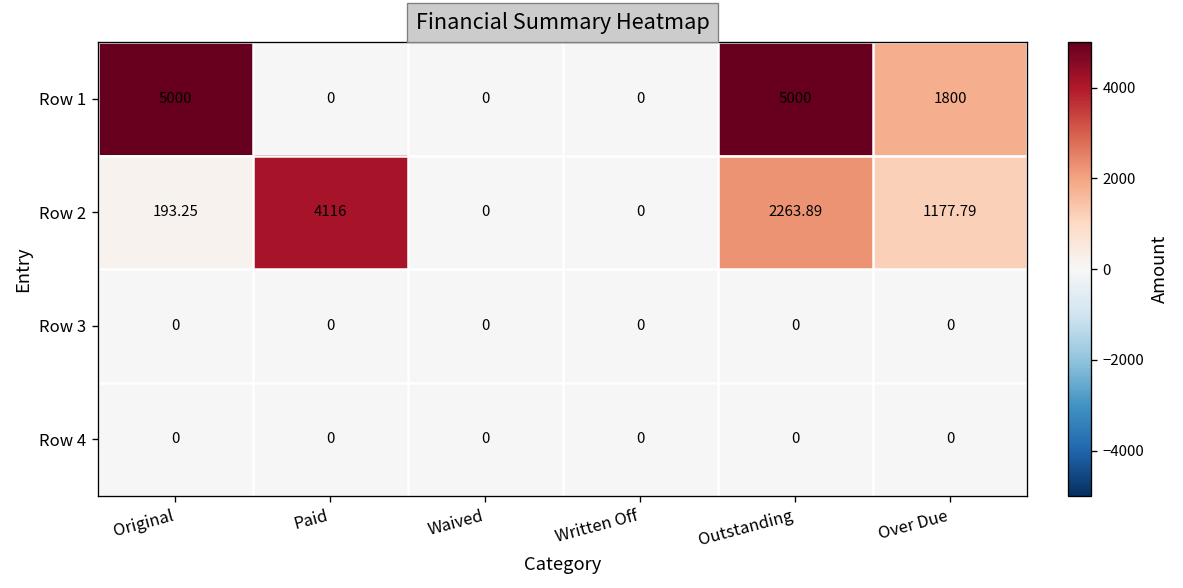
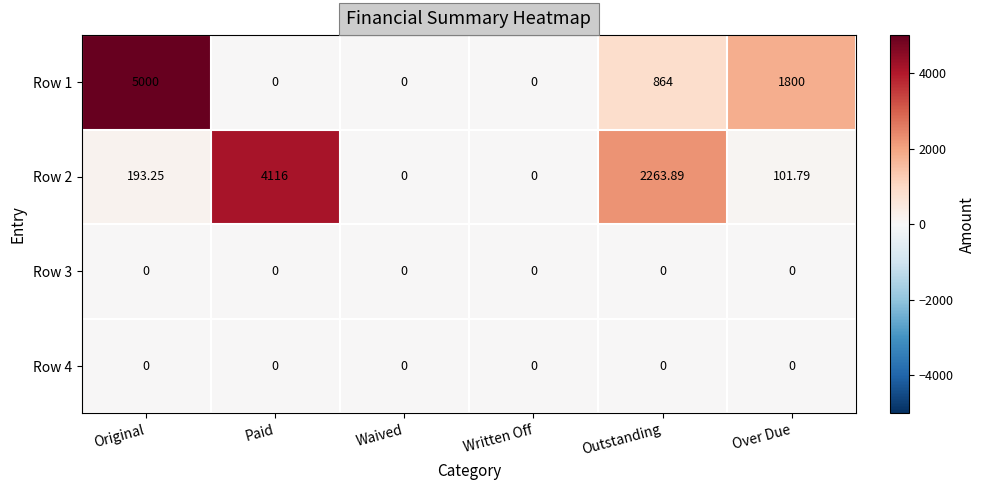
  {
    "Row 1": {
      "Original": 5000,
      "Paid": 0,
      "Waived": 0,
      "Written Off": 0,
-     "Outstanding": 5000,
+     "Outstanding": 864,
      "Over Due": 1800
    },
    "Row 2": {
      "Original": 193.25,
      "Paid": 4116,
      "Waived": 0,
      "Written Off": 0,
      "Outstanding": 2263.89,
-     "Over Due": 1177.79
+     "Over Due": 101.79
    },
    "Row 3": {
      "Original": 0,
      "Paid": 0,
      "Waived": 0,
      "Written Off": 0,
      "Outstanding": 0,
      "Over Due": 0
    },
    "Row 4": {
      "Original": 0,
      "Paid": 0,
      "Waived": 0,
      "Written Off": 0,
      "Outstanding": 0,
      "Over Due": 0
    }
  }
